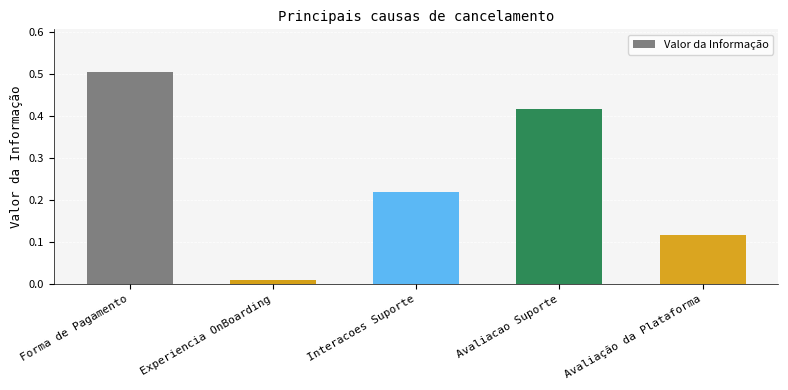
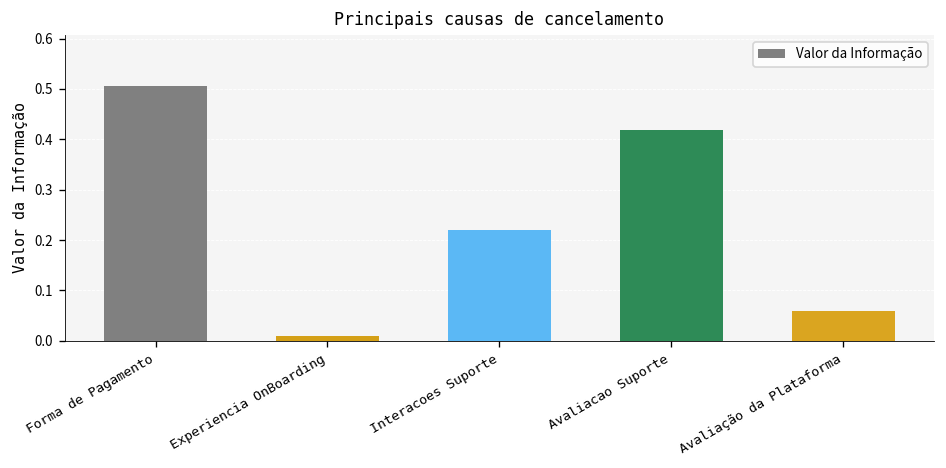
  {
    "Forma de Pagamento": 0.51,
    "Experiencia OnBoarding": 0.01,
    "Interacoes Suporte": 0.22,
    "Avaliacao Suporte": 0.42,
-   "Avaliação da Plataforma": 0.12
+   "Avaliação da Plataforma": 0.06
  }
